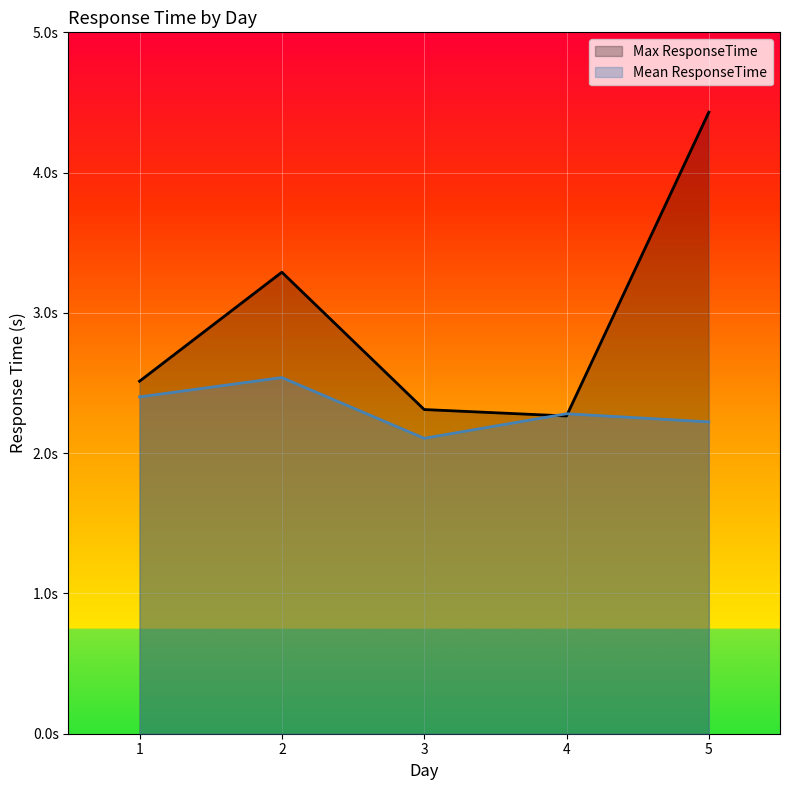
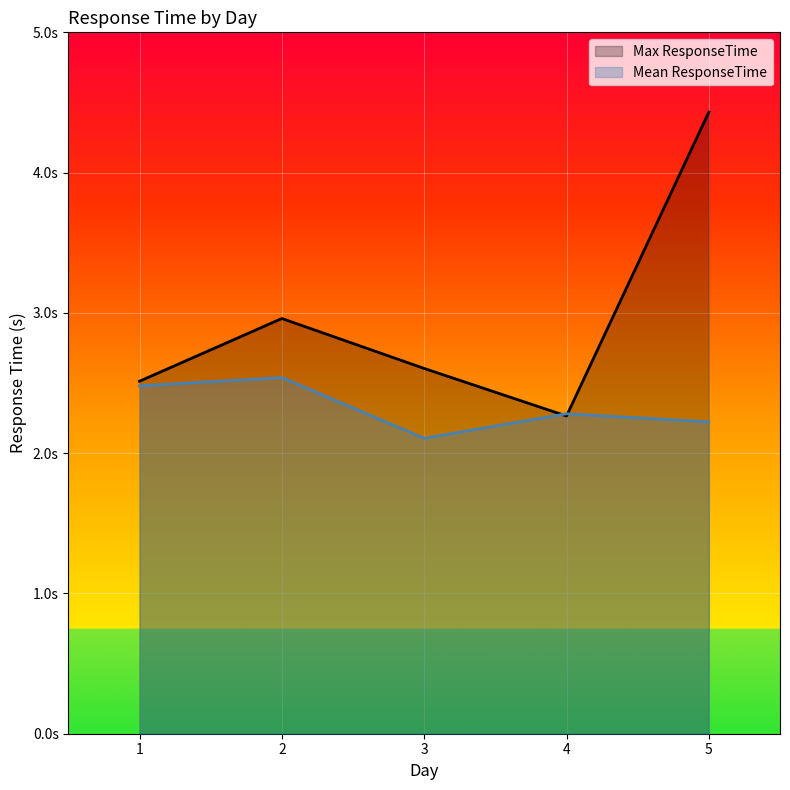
  {
    "Max ResponseTime": {
      "1": "2.51s",
-     "2": "3.29s",
-     "3": "2.31s",
+     "2": "2.96s",
+     "3": "2.60s",
      "5": "4.43s"
    },
    "Mean ResponseTime": {
-     "1": "2.40s",
+     "1": "2.48s",
      "2": "2.54s",
      "3": "2.11s",
      "5": "2.22s"
    }
  }
